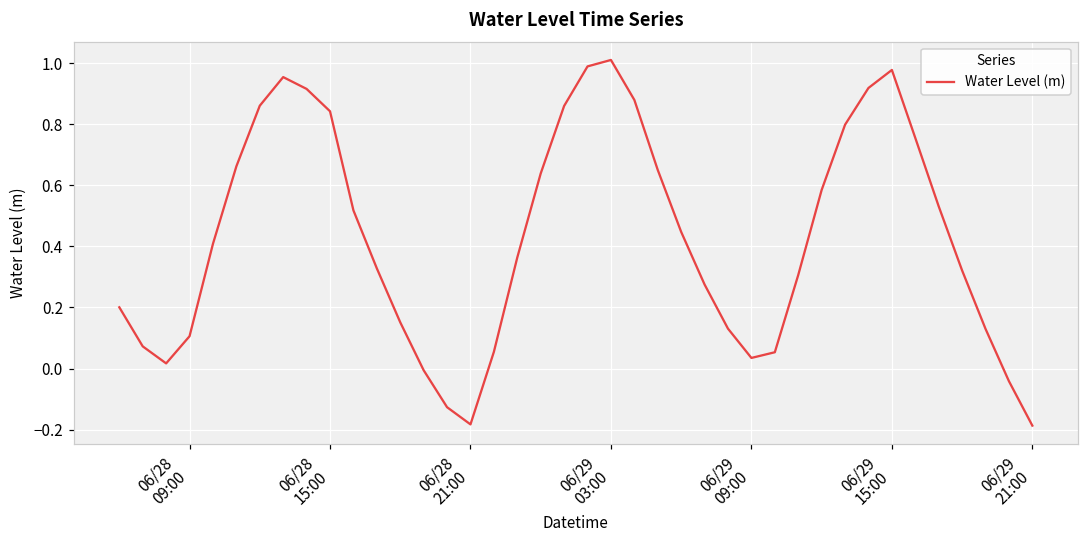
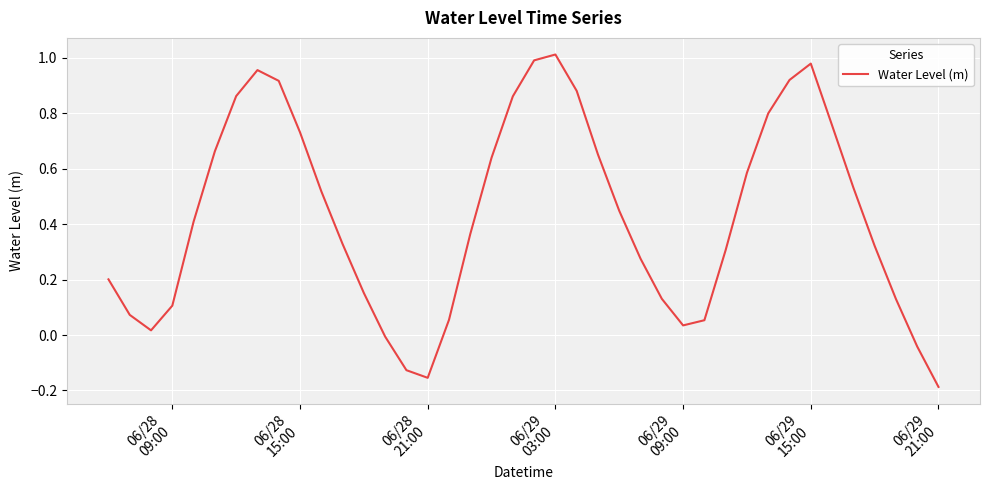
  {
    "06/28 09:00": 0.11,
-   "06/28 15:00": 0.84,
-   "06/28 21:00": -0.18,
+   "06/28 15:00": 0.73,
+   "06/28 21:00": -0.15,
    "06/29 03:00": 1.01,
    "06/29 09:00": 0.03,
    "06/29 15:00": 0.98,
    "06/29 21:00": -0.19
  }
